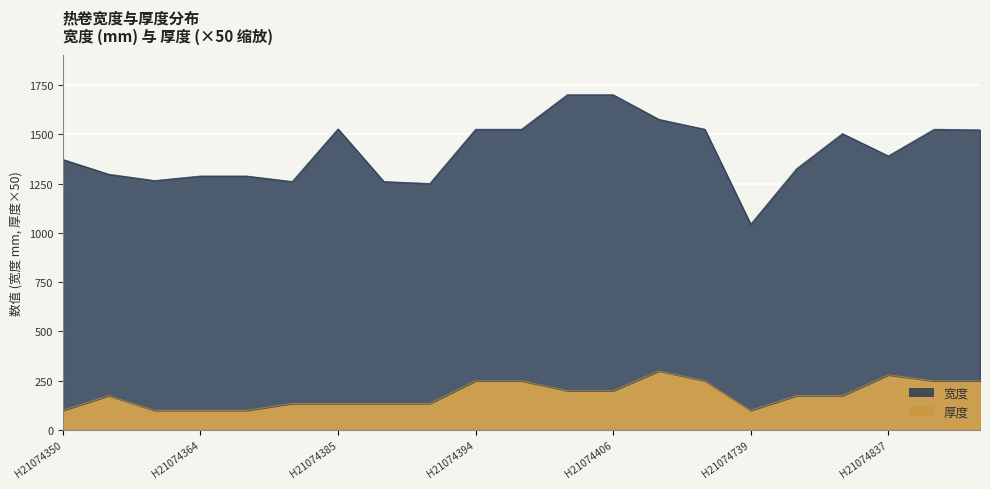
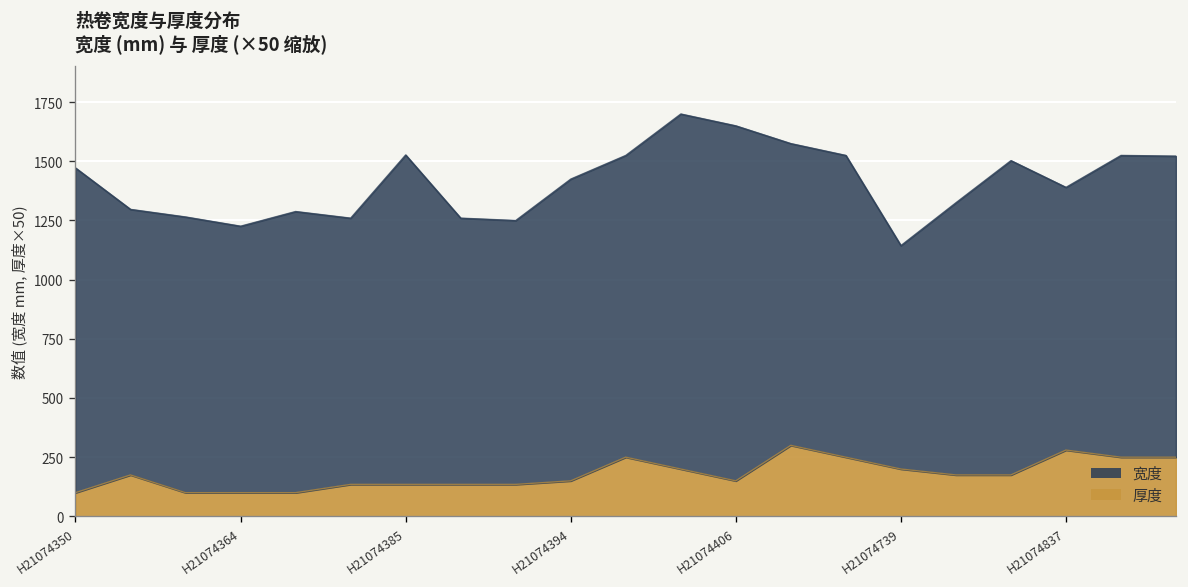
  {
    "厚度": {
      "H21074350": 100,
      "H21074364": 100,
      "H21074385": 140,
-     "H21074394": 250,
-     "H21074406": 200,
-     "H21074739": 100,
+     "H21074394": 150,
+     "H21074406": 150,
+     "H21074739": 200,
      "H21074837": 280
    },
    "宽度": {
-     "H21074350": 1270,
-     "H21074364": 1190,
+     "H21074350": 1370,
+     "H21074364": 1130,
      "H21074385": 1390,
      "H21074394": 1280,
      "H21074406": 1500,
      "H21074739": 940,
      "H21074837": 1110
    }
  }
